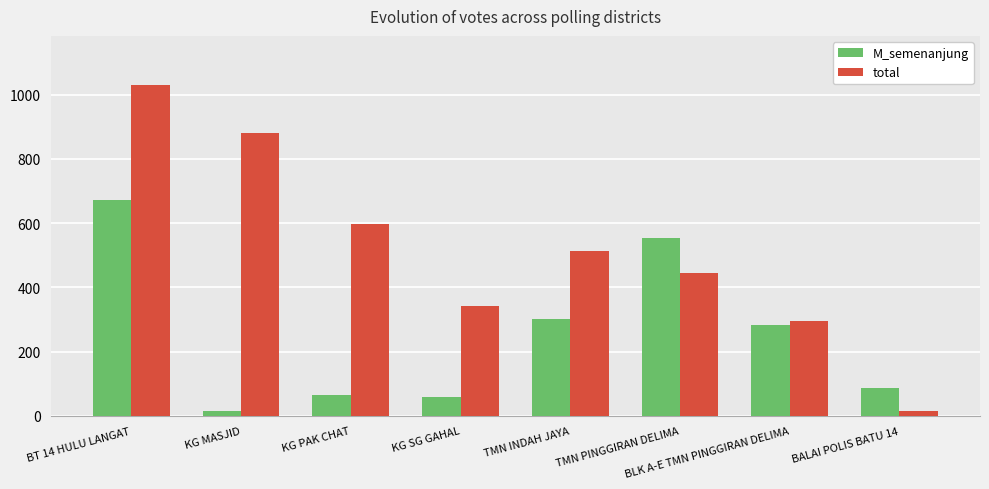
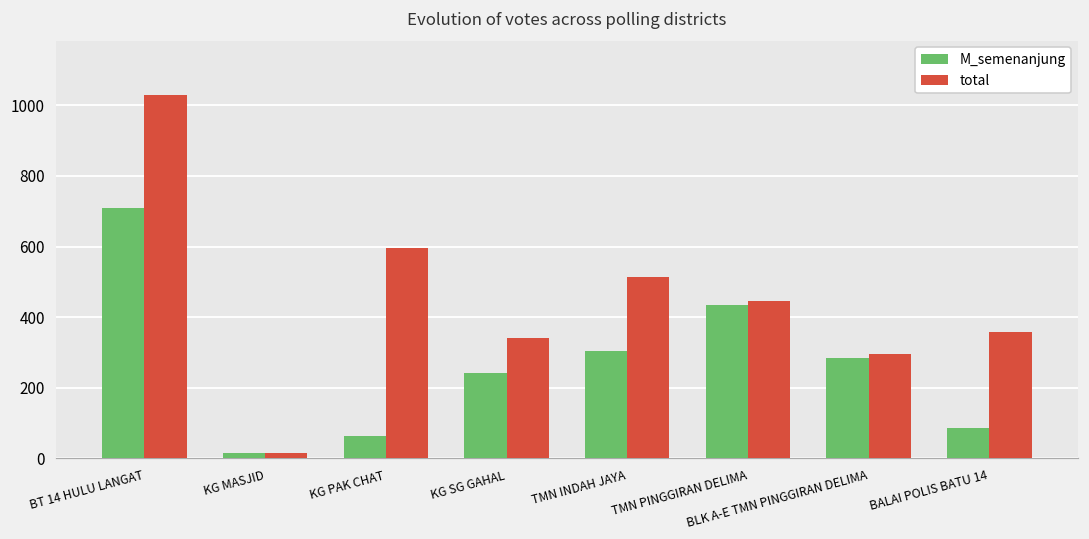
  {
    "M_semenanjung": {
-     "BT 14 HULU LANGAT": 670,
+     "BT 14 HULU LANGAT": 710,
      "KG MASJID": 20,
      "KG PAK CHAT": 70,
-     "KG SG GAHAL": 60,
+     "KG SG GAHAL": 240,
      "TMN INDAH JAYA": 300,
-     "TMN PINGGIRAN DELIMA": 560,
+     "TMN PINGGIRAN DELIMA": 440,
      "BLK A-E TMN PINGGIRAN DELIMA": 280,
      "BALAI POLIS BATU 14": 90
    },
    "total": {
      "BT 14 HULU LANGAT": 1030,
-     "KG MASJID": 880,
+     "KG MASJID": 20,
      "KG PAK CHAT": 600,
      "KG SG GAHAL": 340,
      "TMN INDAH JAYA": 510,
      "TMN PINGGIRAN DELIMA": 450,
      "BLK A-E TMN PINGGIRAN DELIMA": 300,
-     "BALAI POLIS BATU 14": 20
+     "BALAI POLIS BATU 14": 360
    }
  }
